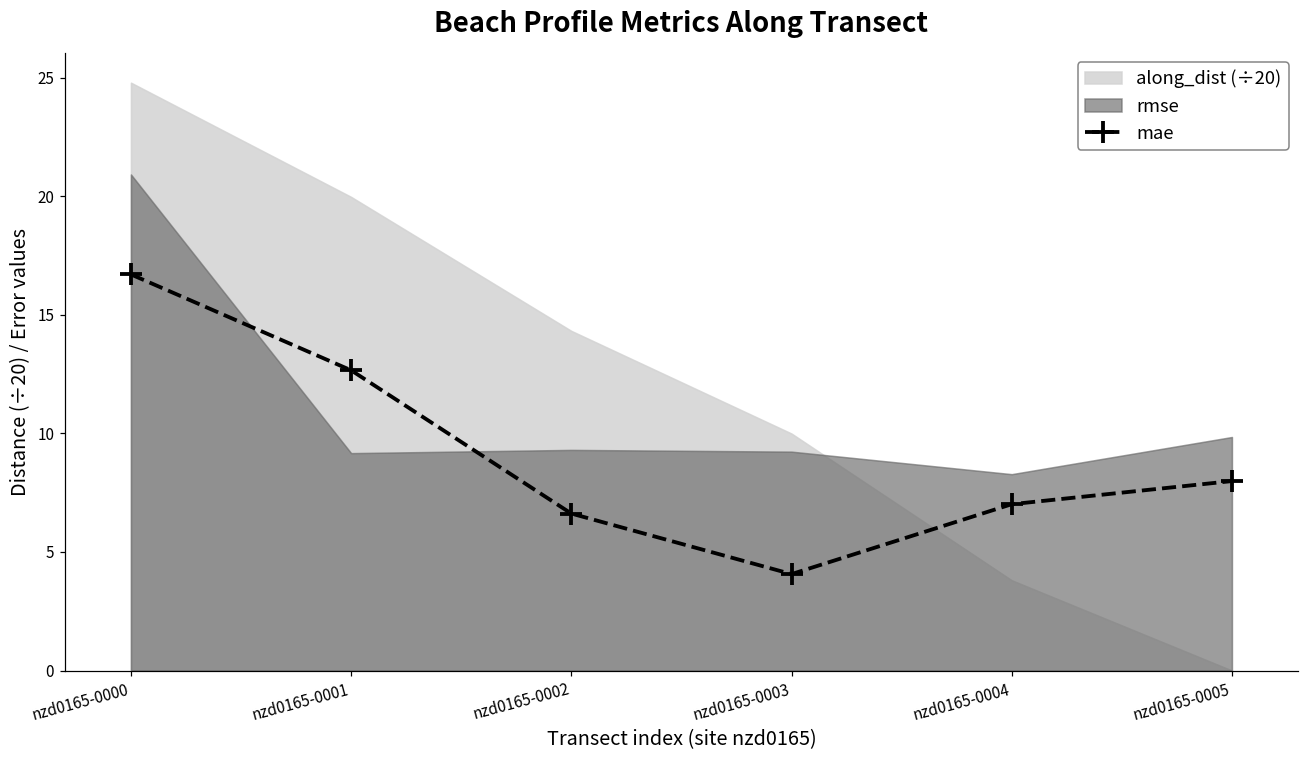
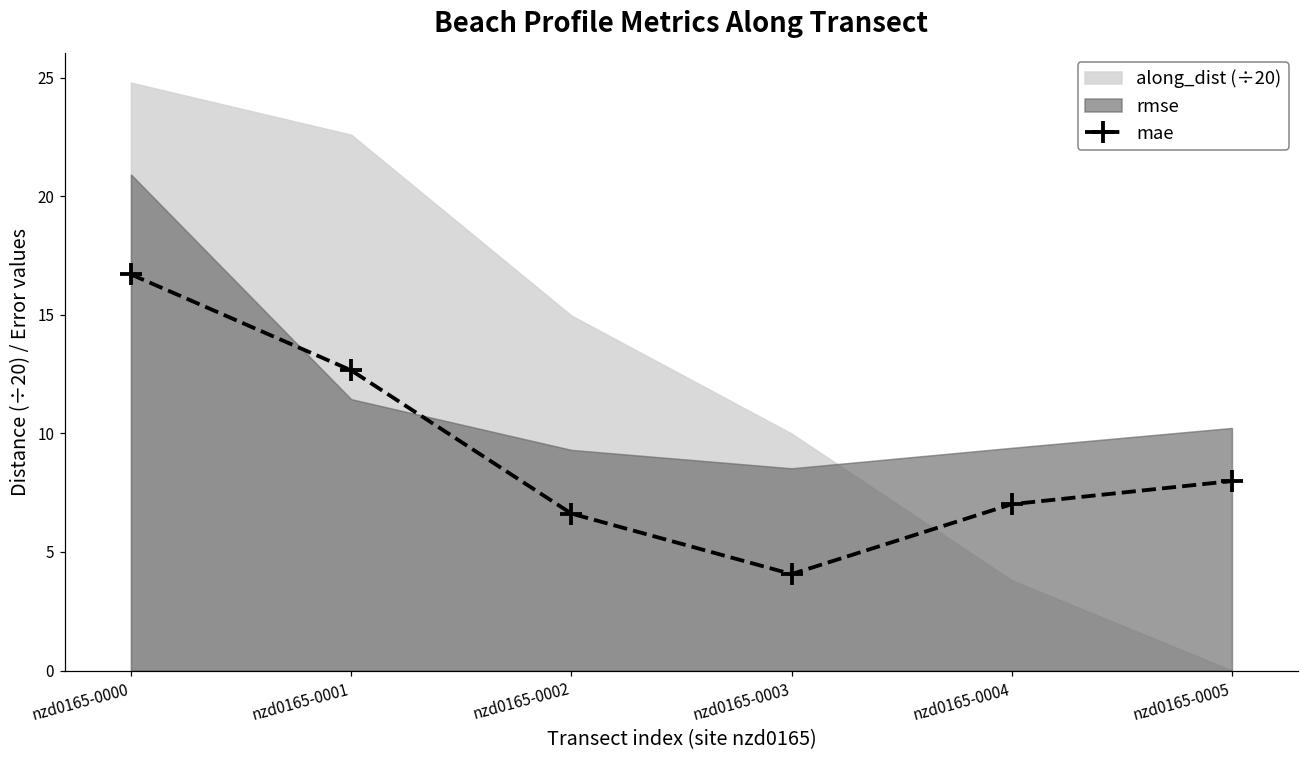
  {
    "mae": {
      "nzd0165-0000": 16.7,
      "nzd0165-0001": 12.7,
      "nzd0165-0002": 6.6,
      "nzd0165-0003": 4.1,
      "nzd0165-0004": 7.0,
      "nzd0165-0005": 8.0
    },
    "along_dist (÷20)": {
      "nzd0165-0000": 24.8,
-     "nzd0165-0001": 20.0,
-     "nzd0165-0002": 14.3,
+     "nzd0165-0001": 22.6,
+     "nzd0165-0002": 15.0,
      "nzd0165-0003": 10.0,
      "nzd0165-0004": 3.8,
      "nzd0165-0005": 0.0
    },
    "rmse": {
      "nzd0165-0000": 20.9,
-     "nzd0165-0001": 9.2,
+     "nzd0165-0001": 11.4,
      "nzd0165-0002": 9.3,
-     "nzd0165-0003": 9.2,
-     "nzd0165-0004": 8.3,
-     "nzd0165-0005": 9.8
+     "nzd0165-0003": 8.5,
+     "nzd0165-0004": 9.4,
+     "nzd0165-0005": 10.2
    }
  }
